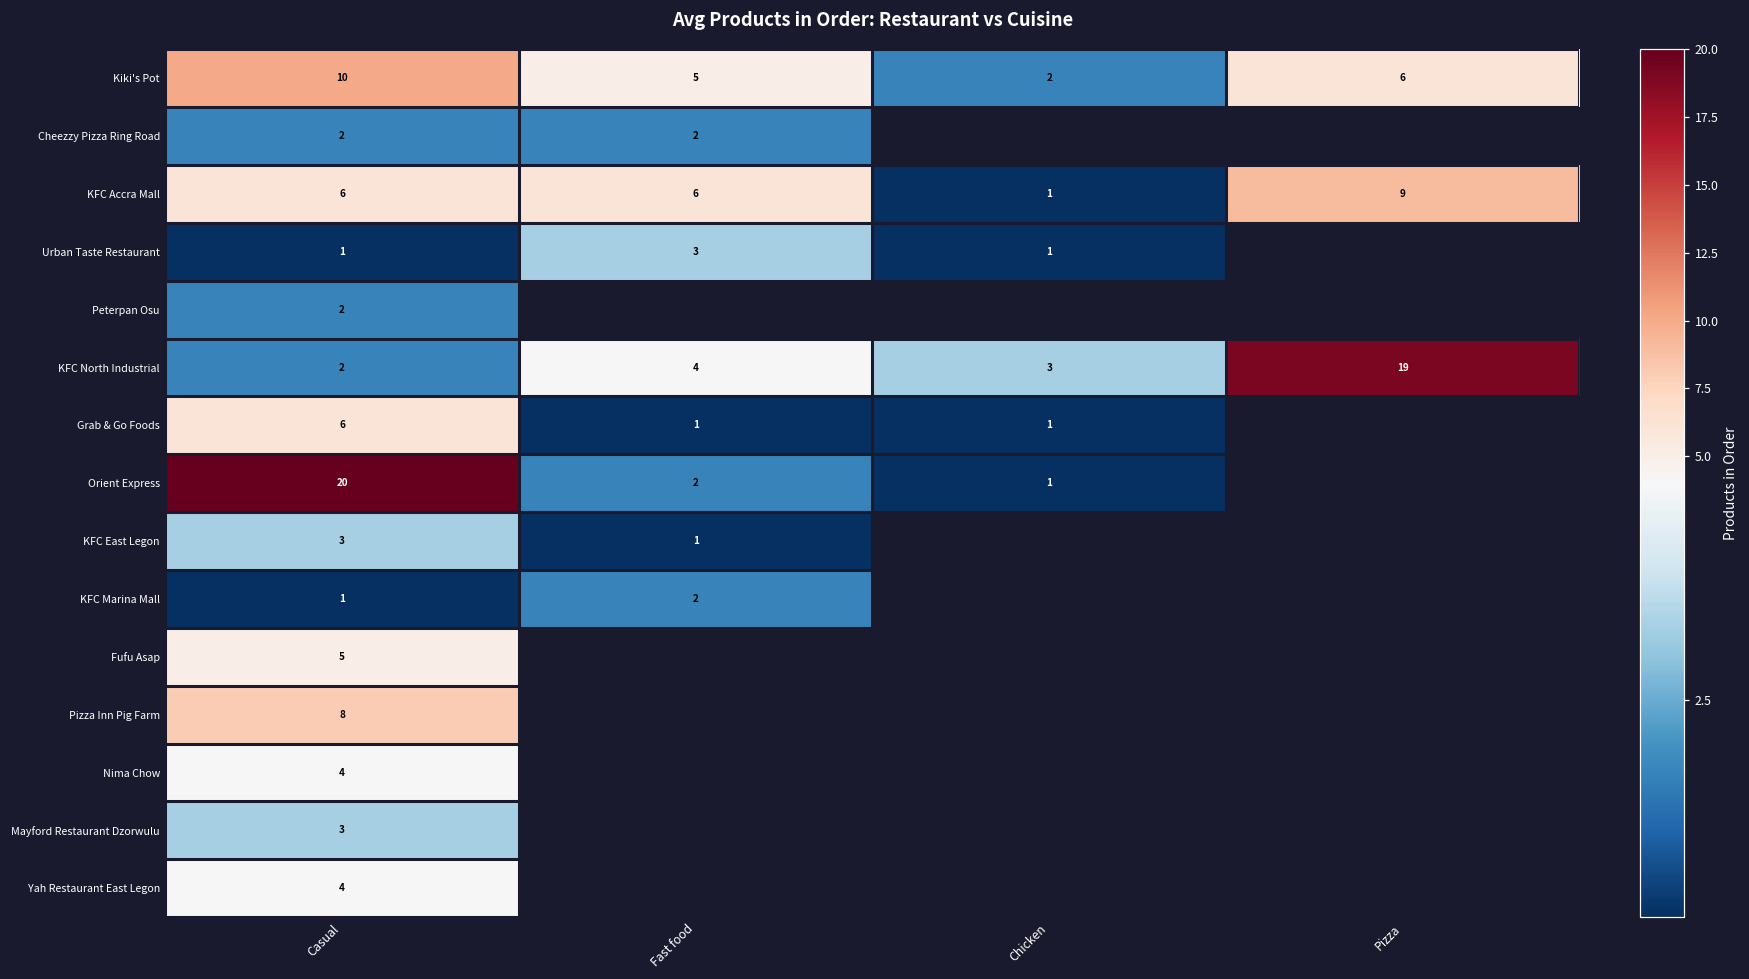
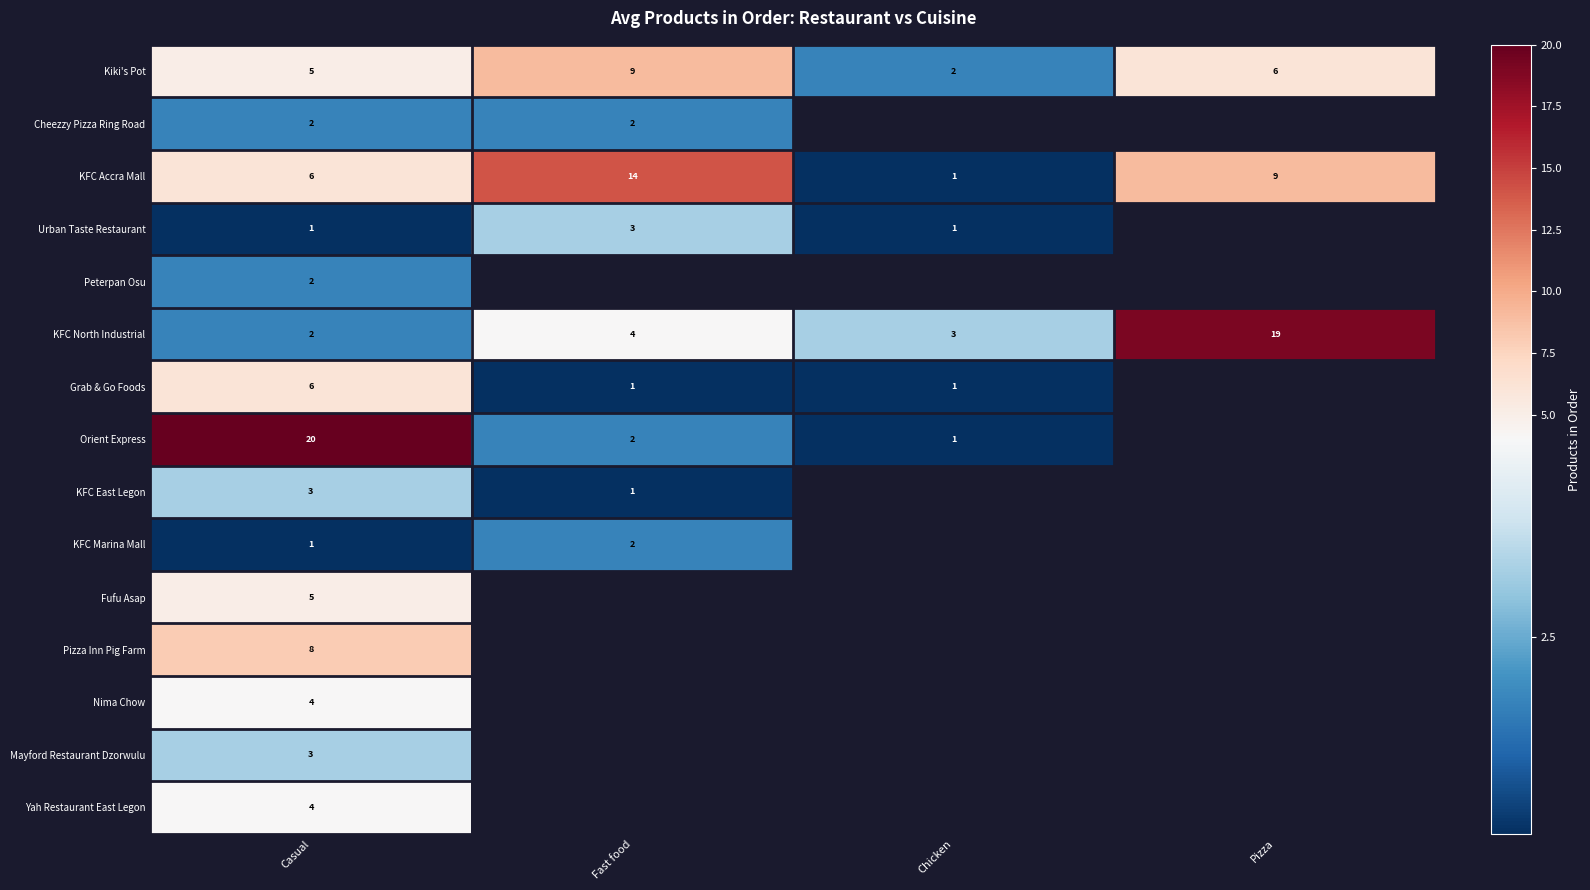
  {
    "Kiki's Pot": {
-     "Casual": 10,
-     "Fast food": 5,
+     "Casual": 5,
+     "Fast food": 9,
      "Chicken": 2,
      "Pizza": 6
    },
    "Cheezzy Pizza Ring Road": {
      "Casual": 2,
      "Fast food": 2
    },
    "KFC Accra Mall": {
      "Casual": 6,
-     "Fast food": 6,
+     "Fast food": 14,
      "Chicken": 1,
      "Pizza": 9
    },
    "Urban Taste Restaurant": {
      "Casual": 1,
      "Fast food": 3,
      "Chicken": 1
    },
    "Peterpan Osu": {
      "Casual": 2
    },
    "KFC North Industrial": {
      "Casual": 2,
      "Fast food": 4,
      "Chicken": 3,
      "Pizza": 19
    },
    "Grab & Go Foods": {
      "Casual": 6,
      "Fast food": 1,
      "Chicken": 1
    },
    "Orient Express": {
      "Casual": 20,
      "Fast food": 2,
      "Chicken": 1
    },
    "KFC East Legon": {
      "Casual": 3,
      "Fast food": 1
    },
    "KFC Marina Mall": {
      "Casual": 1,
      "Fast food": 2
    },
    "Fufu Asap": {
      "Casual": 5
    },
    "Pizza Inn Pig Farm": {
      "Casual": 8
    },
    "Nima Chow": {
      "Casual": 4
    },
    "Mayford Restaurant Dzorwulu": {
      "Casual": 3
    },
    "Yah Restaurant East Legon": {
      "Casual": 4
    }
  }
